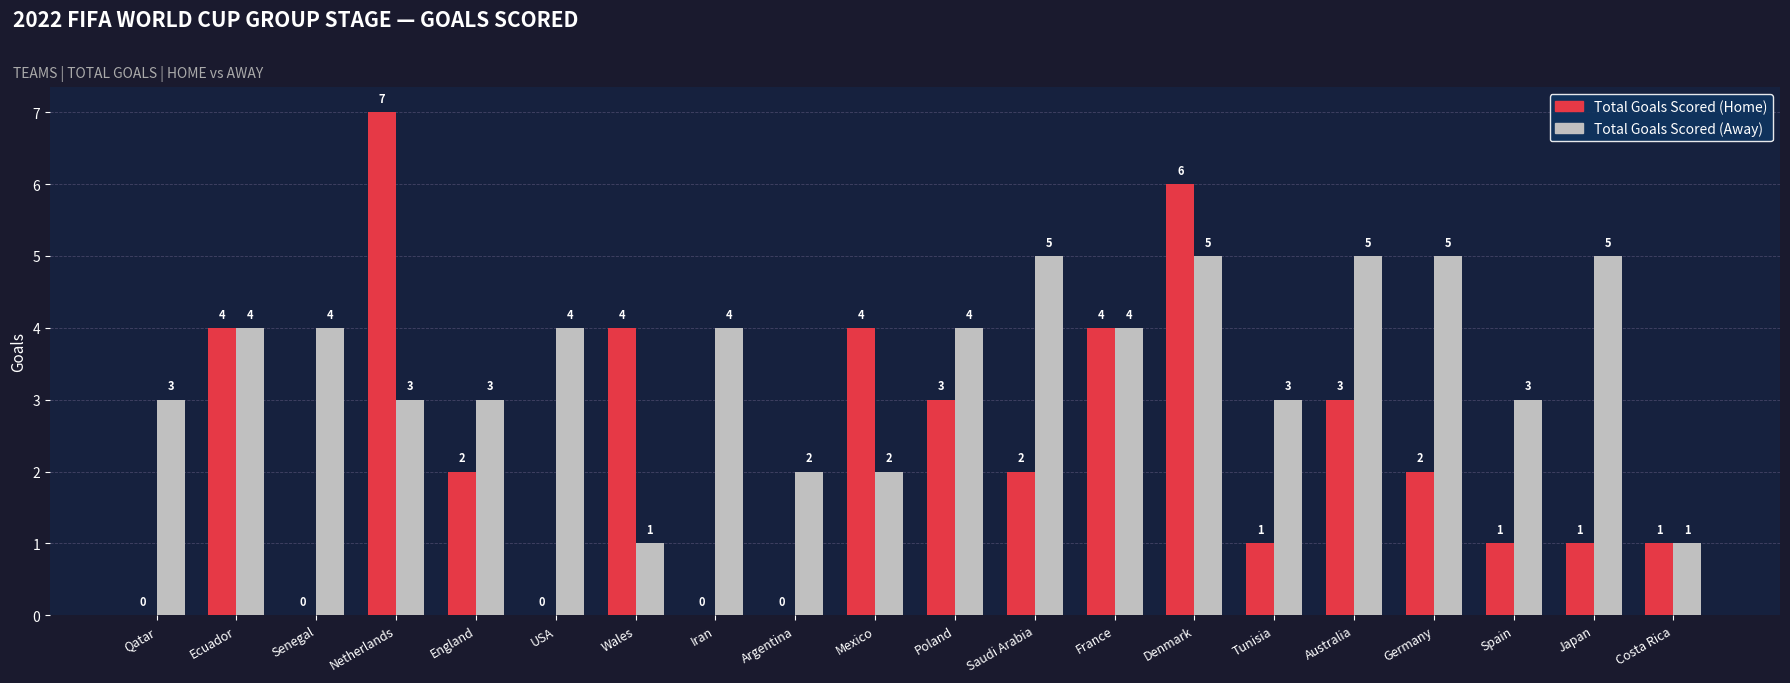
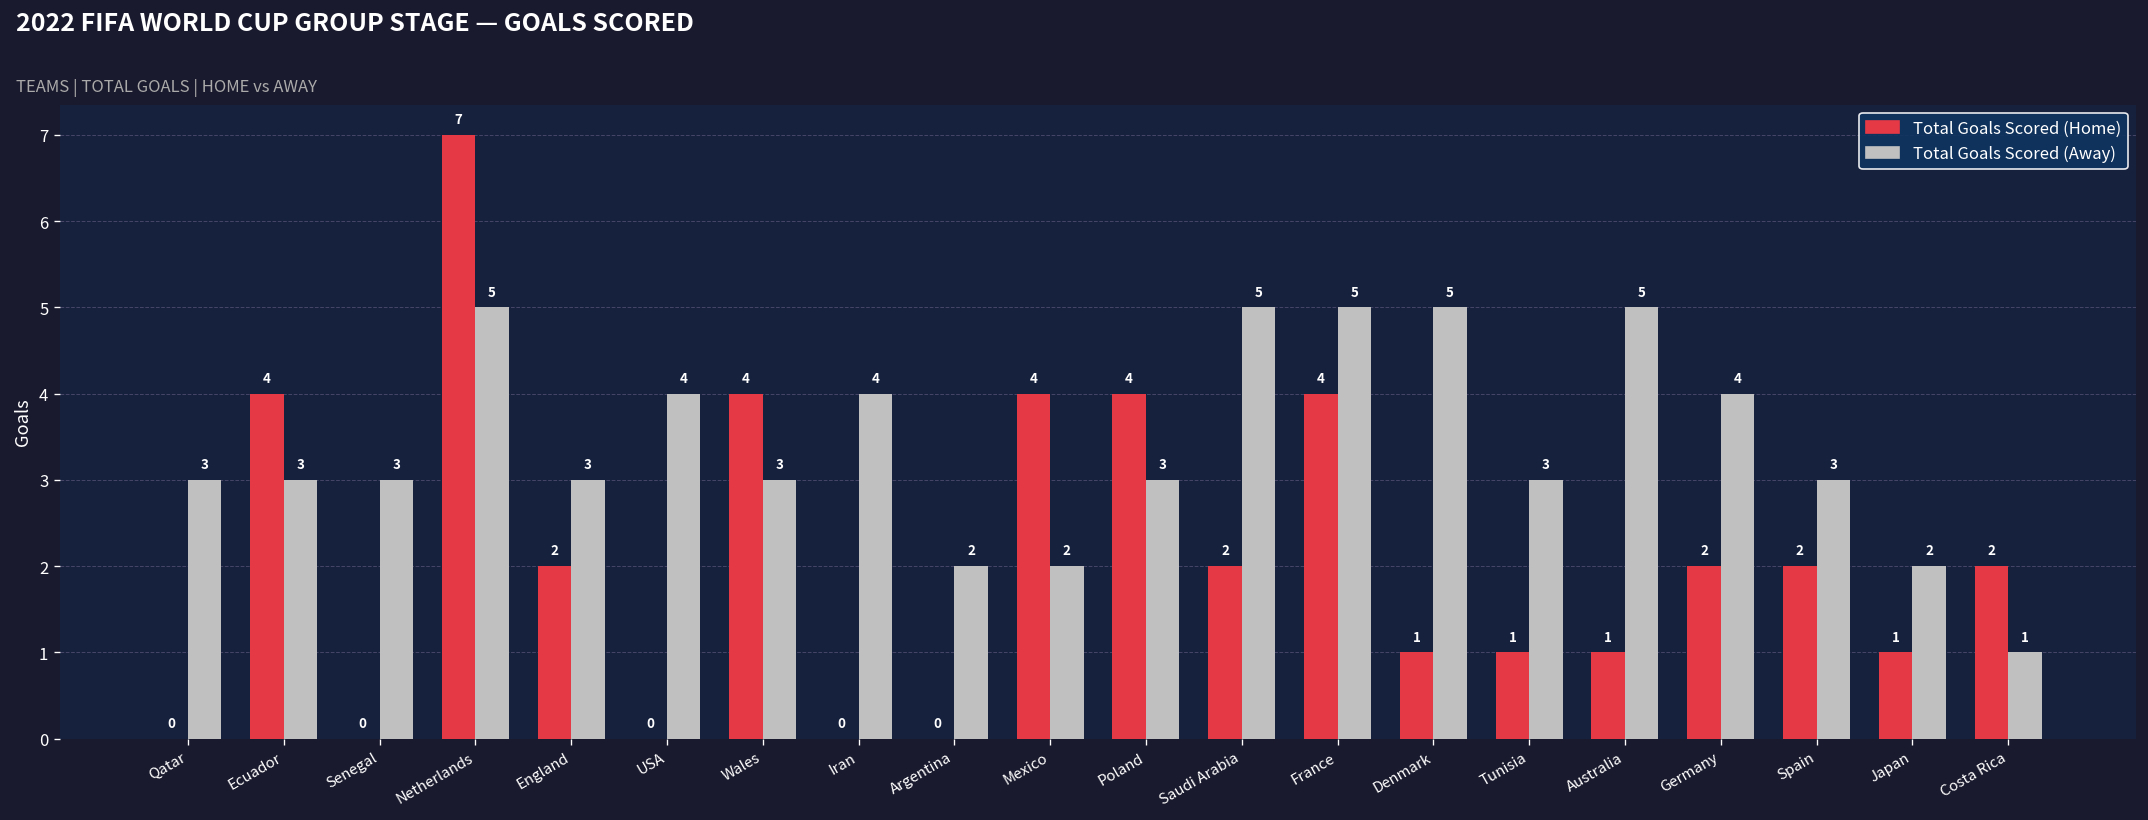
  {
    "Total Goals Scored (Home)": {
      "Qatar": 0,
      "Ecuador": 4,
      "Senegal": 0,
      "Netherlands": 7,
      "England": 2,
      "USA": 0,
      "Wales": 4,
      "Iran": 0,
      "Argentina": 0,
      "Mexico": 4,
-     "Poland": 3,
+     "Poland": 4,
      "Saudi Arabia": 2,
      "France": 4,
-     "Denmark": 6,
+     "Denmark": 1,
      "Tunisia": 1,
-     "Australia": 3,
+     "Australia": 1,
      "Germany": 2,
-     "Spain": 1,
+     "Spain": 2,
      "Japan": 1,
-     "Costa Rica": 1
+     "Costa Rica": 2
    },
    "Total Goals Scored (Away)": {
      "Qatar": 3,
-     "Ecuador": 4,
-     "Senegal": 4,
-     "Netherlands": 3,
+     "Ecuador": 3,
+     "Senegal": 3,
+     "Netherlands": 5,
      "England": 3,
      "USA": 4,
-     "Wales": 1,
+     "Wales": 3,
      "Iran": 4,
      "Argentina": 2,
      "Mexico": 2,
-     "Poland": 4,
+     "Poland": 3,
      "Saudi Arabia": 5,
-     "France": 4,
+     "France": 5,
      "Denmark": 5,
      "Tunisia": 3,
      "Australia": 5,
-     "Germany": 5,
+     "Germany": 4,
      "Spain": 3,
-     "Japan": 5,
+     "Japan": 2,
      "Costa Rica": 1
    }
  }
